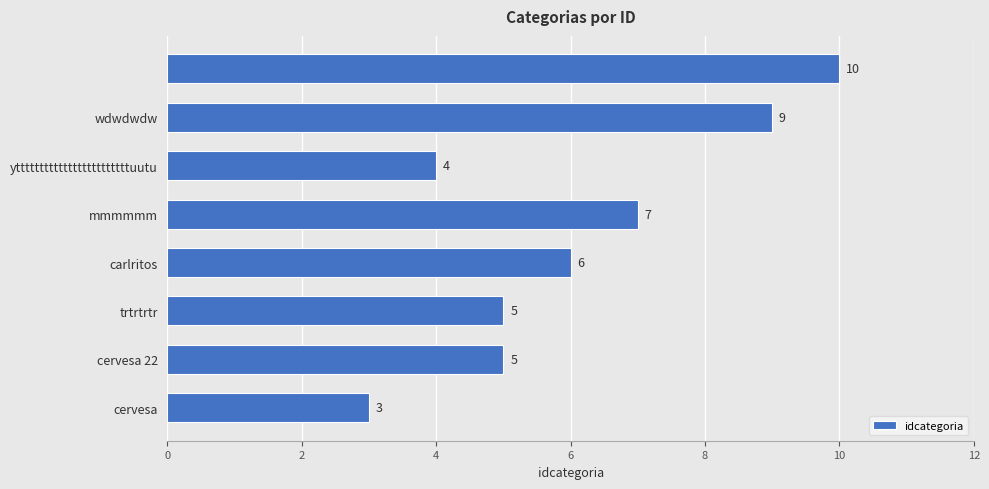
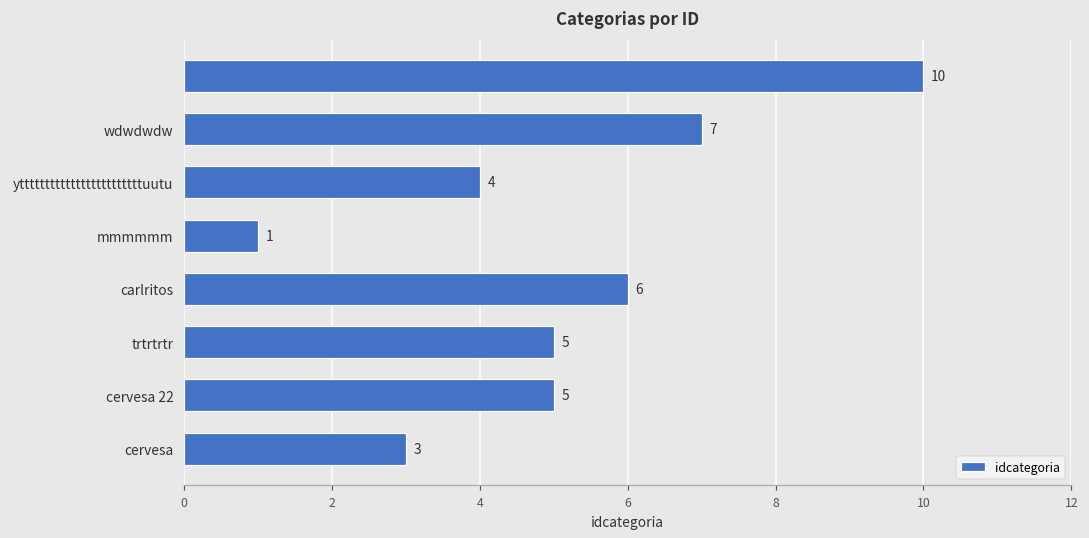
  {
-   "wdwdwdw": 9,
+   "wdwdwdw": 7,
    "yttttttttttttttttttttttttuutu": 4,
-   "mmmmmm": 7,
+   "mmmmmm": 1,
    "carlritos": 6,
    "trtrtrtr": 5,
    "cervesa 22": 5,
    "cervesa": 3
  }
